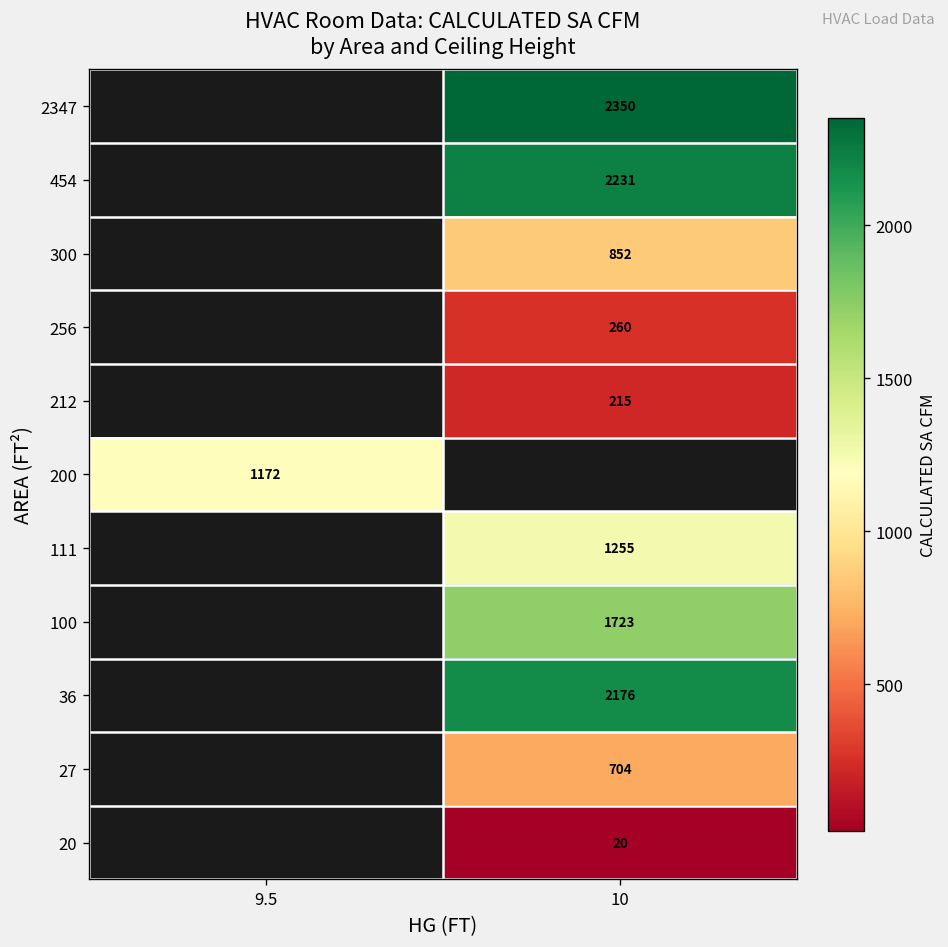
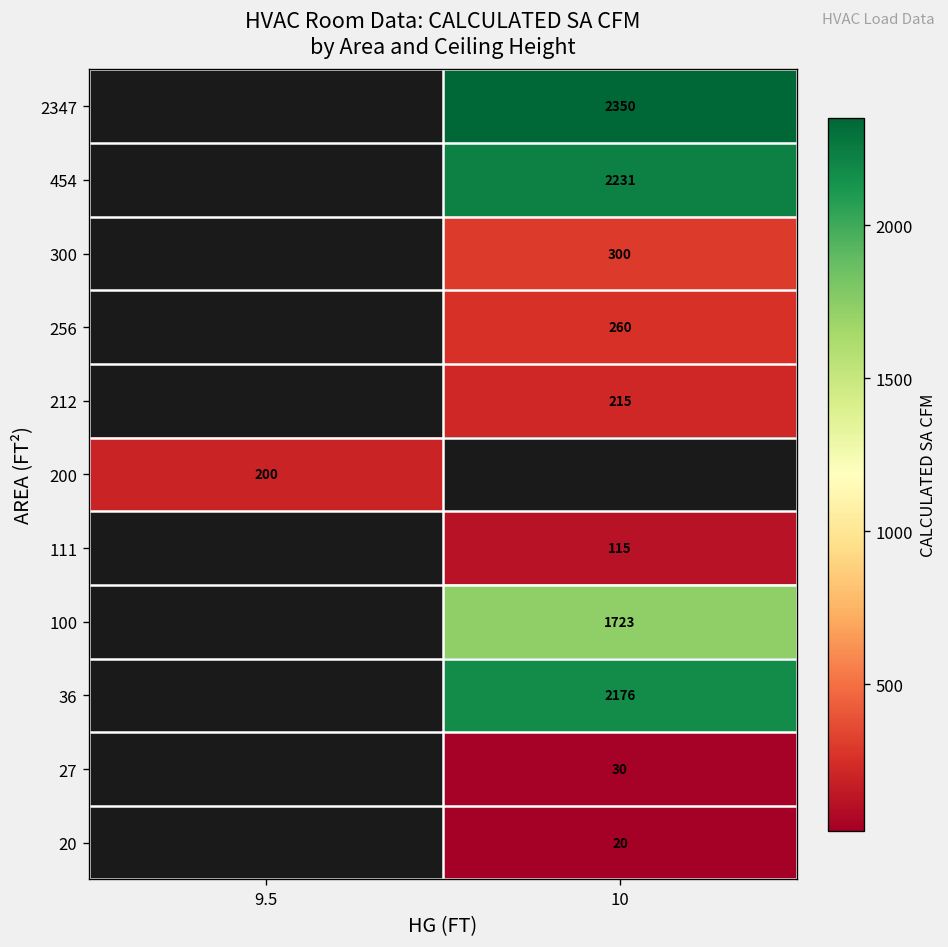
  {
    "2347": {
      "10": 2350
    },
    "454": {
      "10": 2231
    },
    "300": {
-     "10": 852
+     "10": 300
    },
    "256": {
      "10": 260
    },
    "212": {
      "10": 215
    },
    "200": {
-     "9.5": 1172
+     "9.5": 200
    },
    "111": {
-     "10": 1255
+     "10": 115
    },
    "100": {
      "10": 1723
    },
    "36": {
      "10": 2176
    },
    "27": {
-     "10": 704
+     "10": 30
    },
    "20": {
      "10": 20
    }
  }
